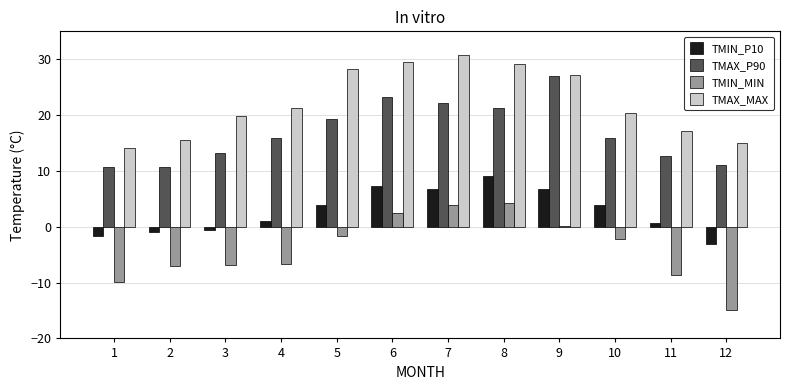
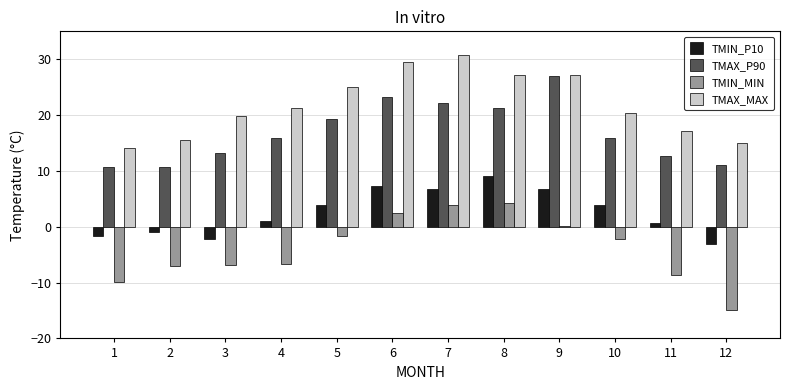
  {
    "TMIN_P10": {
      "1": -2,
      "2": -1,
-     "3": -1,
+     "3": -2,
      "4": 1,
      "5": 4,
      "6": 7,
      "7": 7,
      "8": 9,
      "9": 7,
      "10": 4,
      "11": 1,
      "12": -3
    },
    "TMAX_P90": {
      "1": 11,
      "2": 11,
      "3": 13,
      "4": 16,
      "5": 19,
      "6": 23,
      "7": 22,
      "8": 21,
      "9": 27,
      "10": 16,
      "11": 13,
      "12": 11
    },
    "TMIN_MIN": {
      "1": -10,
      "2": -7,
      "3": -7,
      "4": -7,
      "5": -2,
      "6": 3,
      "7": 4,
      "8": 4,
      "10": -2,
      "11": -9,
      "12": -15
    },
    "TMAX_MAX": {
      "1": 14,
      "2": 16,
      "3": 20,
      "4": 21,
-     "5": 28,
+     "5": 25,
      "6": 30,
      "7": 31,
-     "8": 29,
+     "8": 27,
      "9": 27,
      "10": 20,
      "11": 17,
      "12": 15
    }
  }
